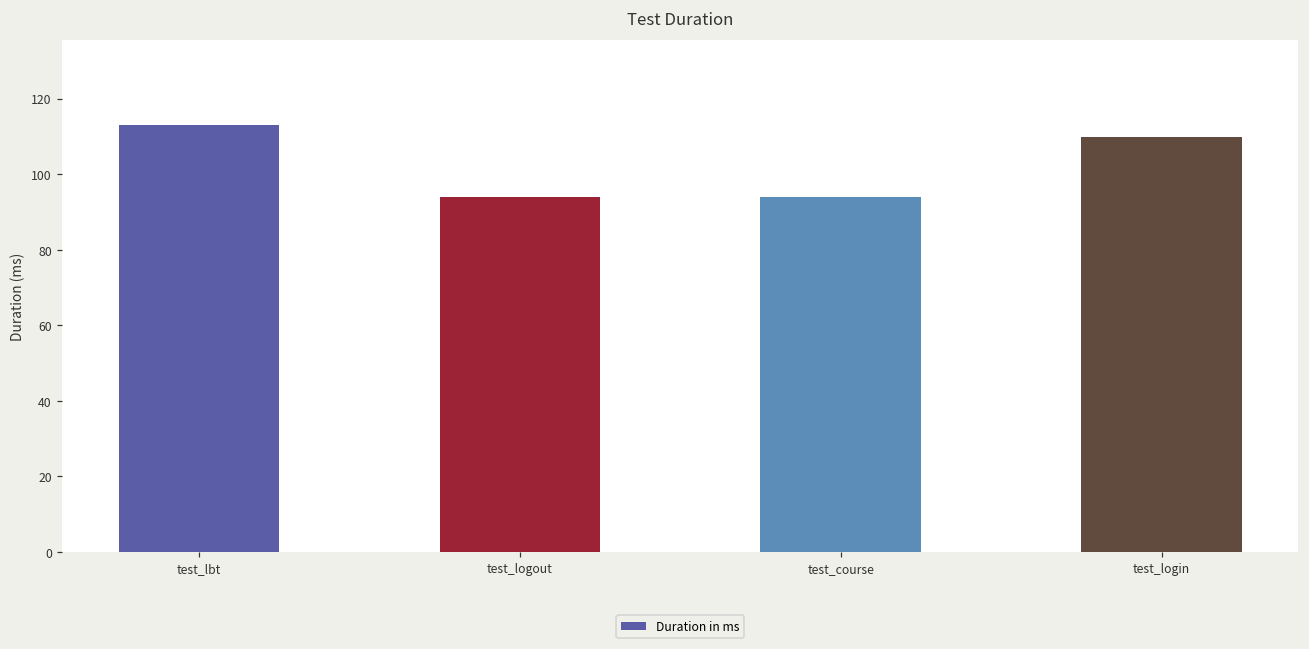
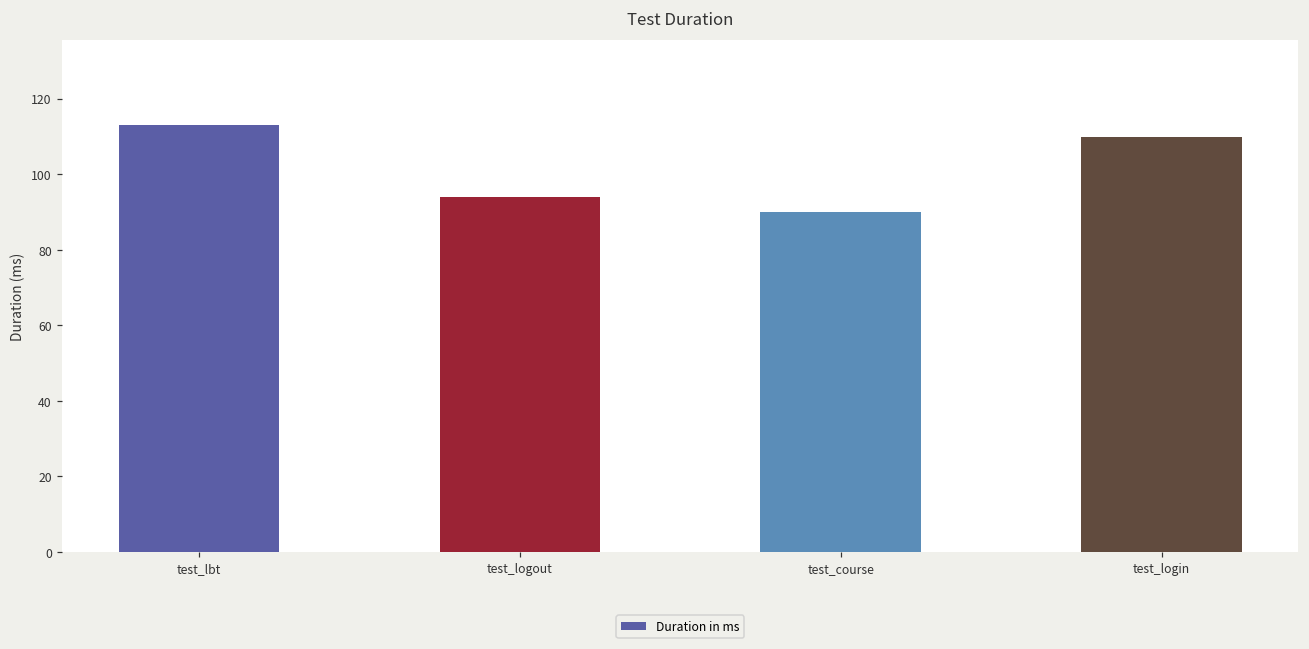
  {
    "test_lbt": 113,
    "test_logout": 94,
-   "test_course": 94,
+   "test_course": 90,
    "test_login": 110
  }
